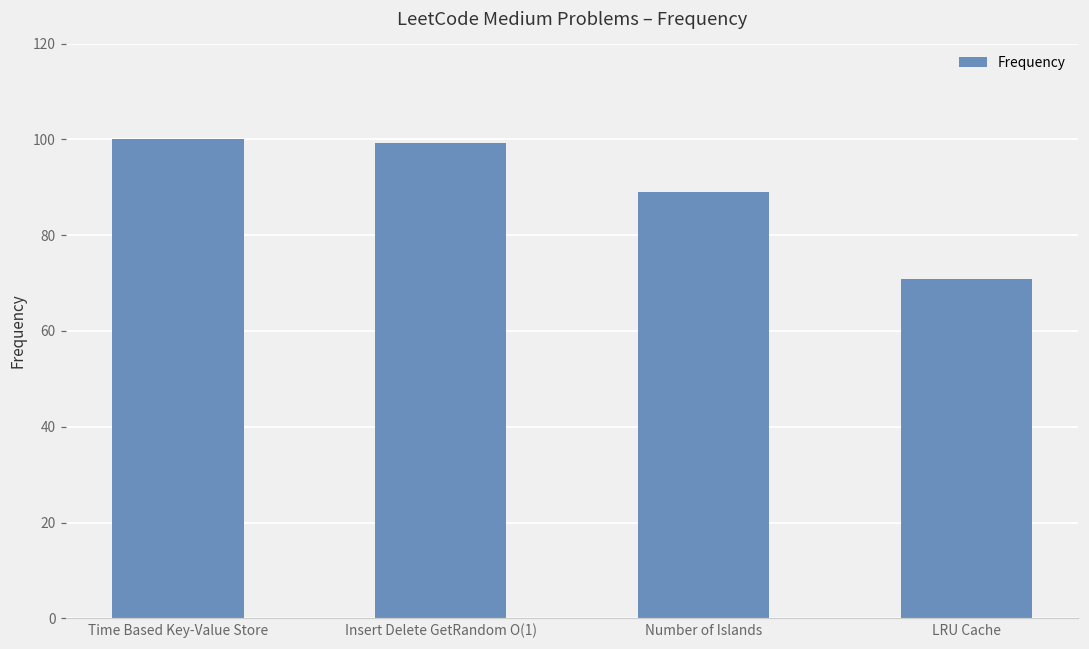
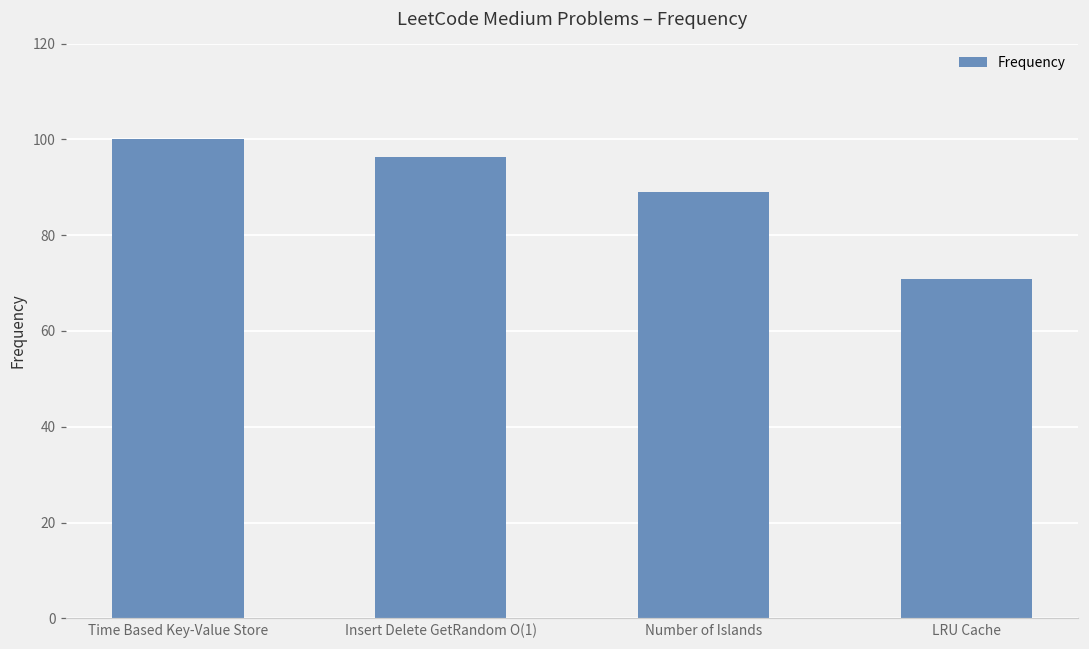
  {
    "Time Based Key-Value Store": 100,
-   "Insert Delete GetRandom O(1)": 99,
+   "Insert Delete GetRandom O(1)": 96,
    "Number of Islands": 89,
    "LRU Cache": 71
  }
